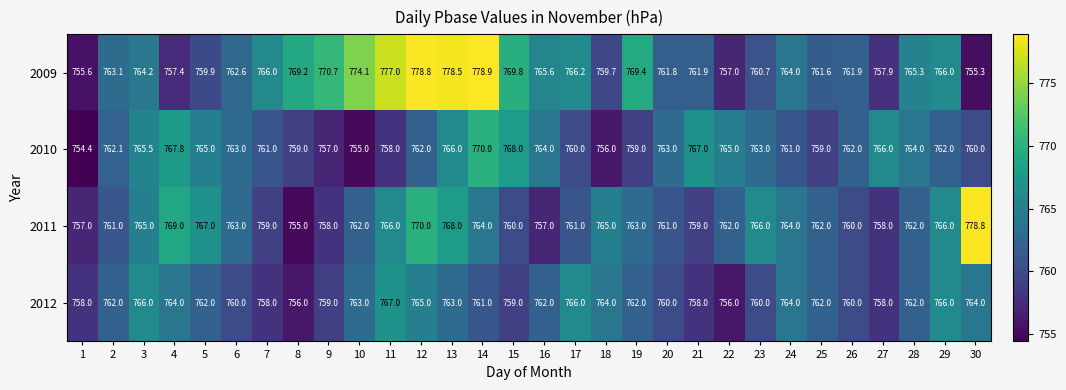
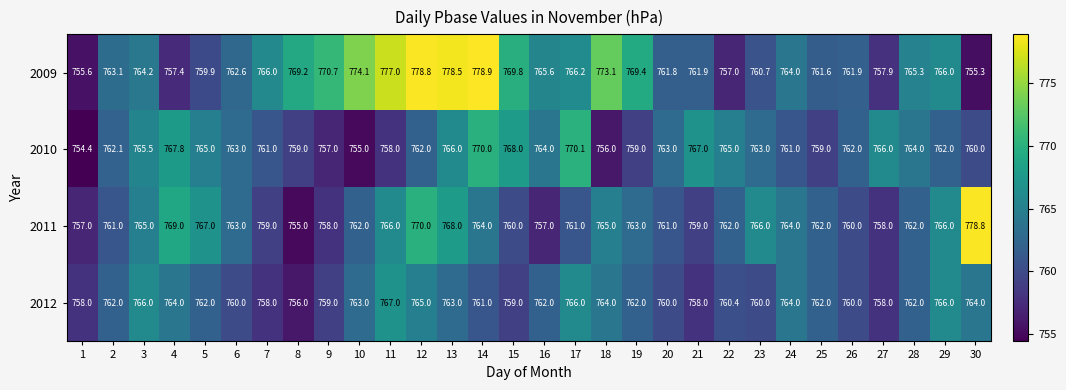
  {
    "2009": {
      "1": 755.6,
      "2": 763.1,
      "3": 764.2,
      "4": 757.4,
      "5": 759.9,
      "6": 762.6,
      "7": 766.0,
      "8": 769.2,
      "9": 770.7,
      "10": 774.1,
      "11": 777.0,
      "12": 778.8,
      "13": 778.5,
      "14": 778.9,
      "15": 769.8,
      "16": 765.6,
      "17": 766.2,
-     "18": 759.7,
+     "18": 773.1,
      "19": 769.4,
      "20": 761.8,
      "21": 761.9,
      "22": 757.0,
      "23": 760.7,
      "24": 764.0,
      "25": 761.6,
      "26": 761.9,
      "27": 757.9,
      "28": 765.3,
      "29": 766.0,
      "30": 755.3
    },
    "2010": {
      "1": 754.4,
      "2": 762.1,
      "3": 765.5,
      "4": 767.8,
      "5": 765.0,
      "6": 763.0,
      "7": 761.0,
      "8": 759.0,
      "9": 757.0,
      "10": 755.0,
      "11": 758.0,
      "12": 762.0,
      "13": 766.0,
      "14": 770.0,
      "15": 768.0,
      "16": 764.0,
-     "17": 760.0,
+     "17": 770.1,
      "18": 756.0,
      "19": 759.0,
      "20": 763.0,
      "21": 767.0,
      "22": 765.0,
      "23": 763.0,
      "24": 761.0,
      "25": 759.0,
      "26": 762.0,
      "27": 766.0,
      "28": 764.0,
      "29": 762.0,
      "30": 760.0
    },
    "2011": {
      "1": 757.0,
      "2": 761.0,
      "3": 765.0,
      "4": 769.0,
      "5": 767.0,
      "6": 763.0,
      "7": 759.0,
      "8": 755.0,
      "9": 758.0,
      "10": 762.0,
      "11": 766.0,
      "12": 770.0,
      "13": 768.0,
      "14": 764.0,
      "15": 760.0,
      "16": 757.0,
      "17": 761.0,
      "18": 765.0,
      "19": 763.0,
      "20": 761.0,
      "21": 759.0,
      "22": 762.0,
      "23": 766.0,
      "24": 764.0,
      "25": 762.0,
      "26": 760.0,
      "27": 758.0,
      "28": 762.0,
      "29": 766.0,
      "30": 778.8
    },
    "2012": {
      "1": 758.0,
      "2": 762.0,
      "3": 766.0,
      "4": 764.0,
      "5": 762.0,
      "6": 760.0,
      "7": 758.0,
      "8": 756.0,
      "9": 759.0,
      "10": 763.0,
      "11": 767.0,
      "12": 765.0,
      "13": 763.0,
      "14": 761.0,
      "15": 759.0,
      "16": 762.0,
      "17": 766.0,
      "18": 764.0,
      "19": 762.0,
      "20": 760.0,
      "21": 758.0,
-     "22": 756.0,
+     "22": 760.4,
      "23": 760.0,
      "24": 764.0,
      "25": 762.0,
      "26": 760.0,
      "27": 758.0,
      "28": 762.0,
      "29": 766.0,
      "30": 764.0
    }
  }
